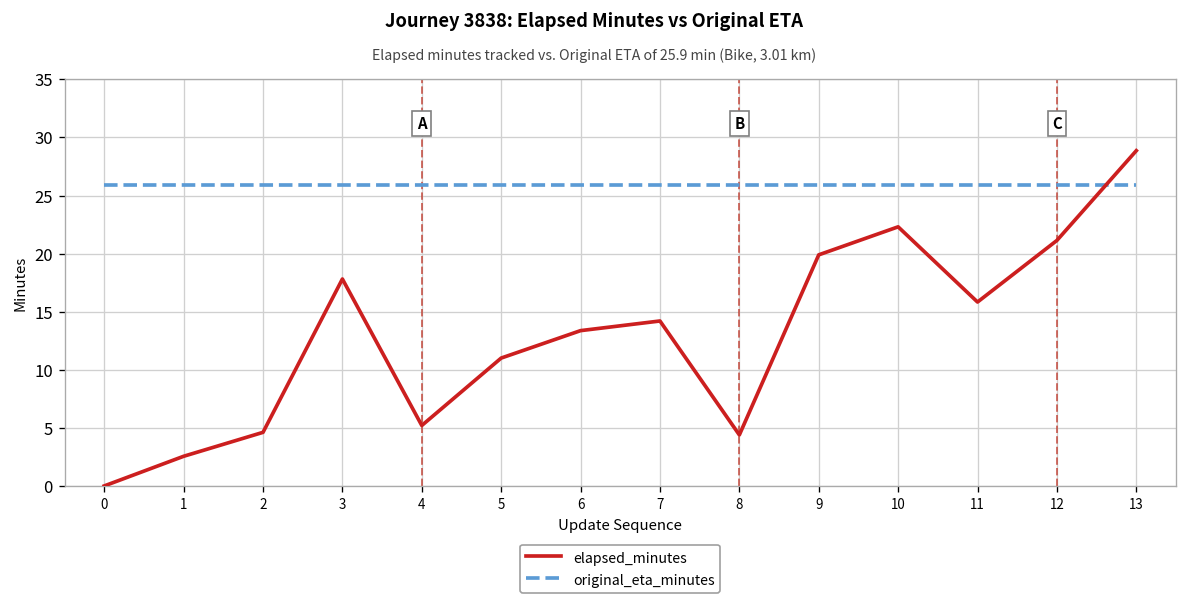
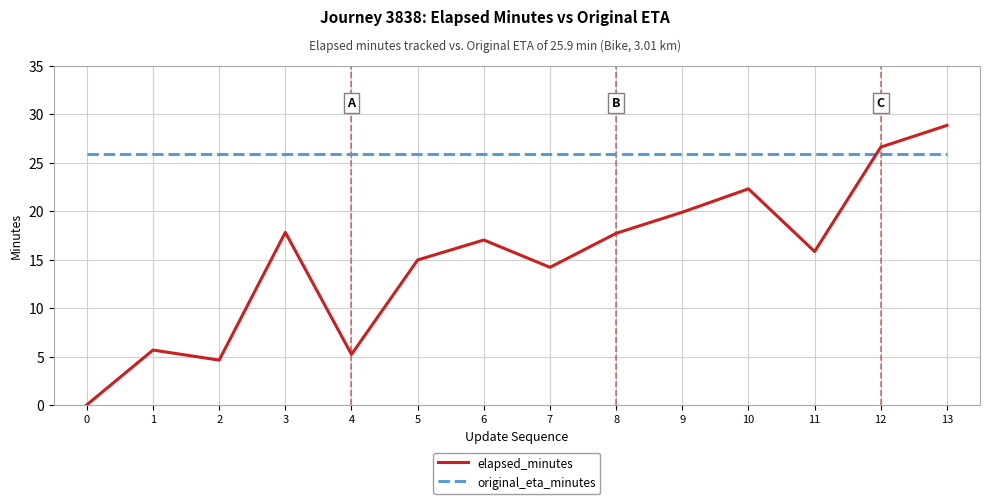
  {
    "elapsed_minutes": {
      "0": 0,
-     "1": 3,
+     "1": 6,
      "2": 5,
      "3": 18,
      "4": 5,
-     "5": 11,
-     "6": 13,
+     "5": 15,
+     "6": 17,
      "7": 14,
-     "8": 4,
+     "8": 18,
      "9": 20,
      "10": 22,
      "11": 16,
-     "12": 21,
+     "12": 27,
      "13": 29
    },
    "original_eta_minutes": {
      "0": 26,
      "1": 26,
      "2": 26,
      "3": 26,
      "4": 26,
      "5": 26,
      "6": 26,
      "7": 26,
      "8": 26,
      "9": 26,
      "10": 26,
      "11": 26,
      "12": 26,
      "13": 26
    }
  }
